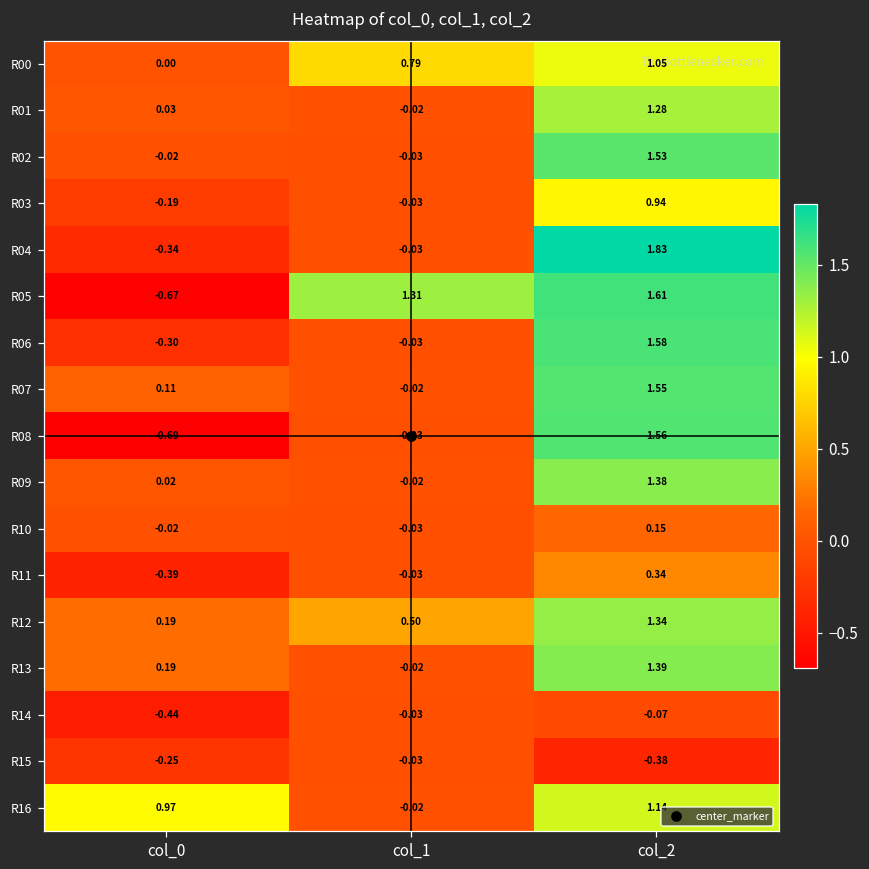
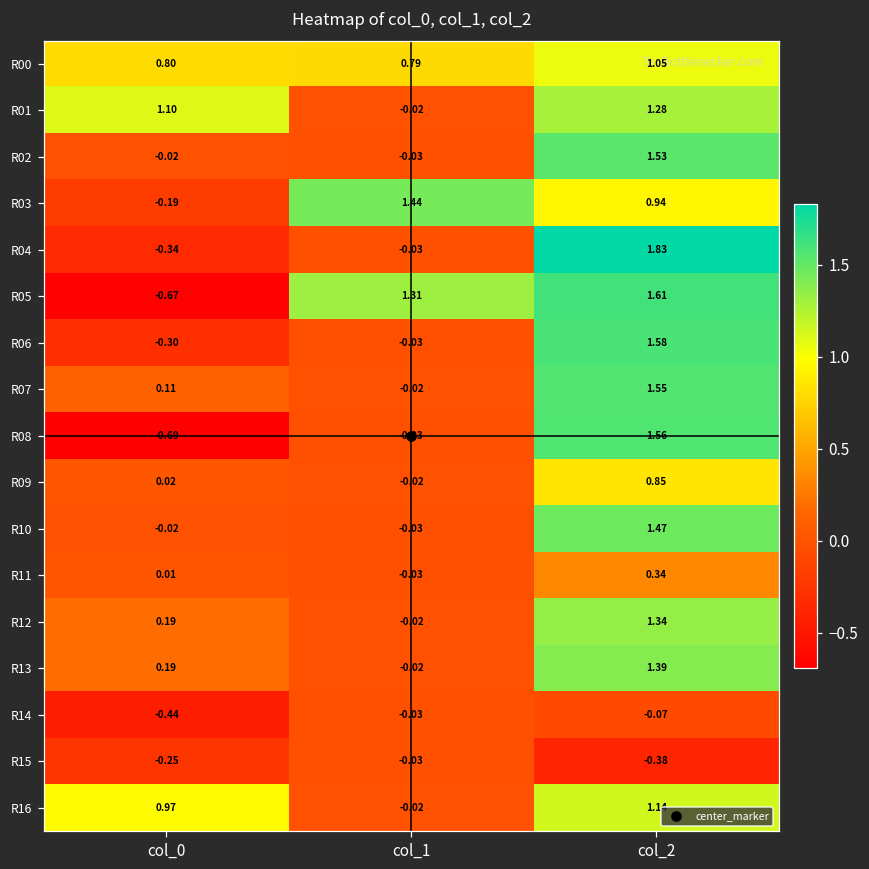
  {
    "R00": {
-     "col_0": 0.00,
+     "col_0": 0.80,
      "col_1": 0.79
    },
    "R01": {
-     "col_0": 0.03,
+     "col_0": 1.10,
      "col_1": -0.02,
      "col_2": 1.28
    },
    "R02": {
      "col_0": -0.02,
      "col_1": -0.03,
      "col_2": 1.53
    },
    "R03": {
      "col_0": -0.19,
-     "col_1": -0.03,
+     "col_1": 1.44,
      "col_2": 0.94
    },
    "R04": {
      "col_0": -0.34,
      "col_1": -0.03,
      "col_2": 1.83
    },
    "R05": {
      "col_0": -0.67,
      "col_1": 1.31,
      "col_2": 1.61
    },
    "R06": {
      "col_0": -0.30,
      "col_1": -0.03,
      "col_2": 1.58
    },
    "R07": {
      "col_0": 0.11,
      "col_1": -0.02,
      "col_2": 1.55
    },
    "R08": {
      "col_0": -0.69,
      "col_2": 1.56
    },
    "R09": {
      "col_0": 0.02,
      "col_1": -0.02,
-     "col_2": 1.38
+     "col_2": 0.85
    },
    "R10": {
      "col_0": -0.02,
      "col_1": -0.03,
-     "col_2": 0.15
+     "col_2": 1.47
    },
    "R11": {
-     "col_0": -0.39,
+     "col_0": 0.01,
      "col_1": -0.03,
      "col_2": 0.34
    },
    "R12": {
      "col_0": 0.19,
-     "col_1": 0.50,
+     "col_1": -0.02,
      "col_2": 1.34
    },
    "R13": {
      "col_0": 0.19,
      "col_1": -0.02,
      "col_2": 1.39
    },
    "R14": {
      "col_0": -0.44,
      "col_1": -0.03,
      "col_2": -0.07
    },
    "R15": {
      "col_0": -0.25,
      "col_1": -0.03,
      "col_2": -0.38
    },
    "R16": {
      "col_0": 0.97,
      "col_1": -0.02
    }
  }
